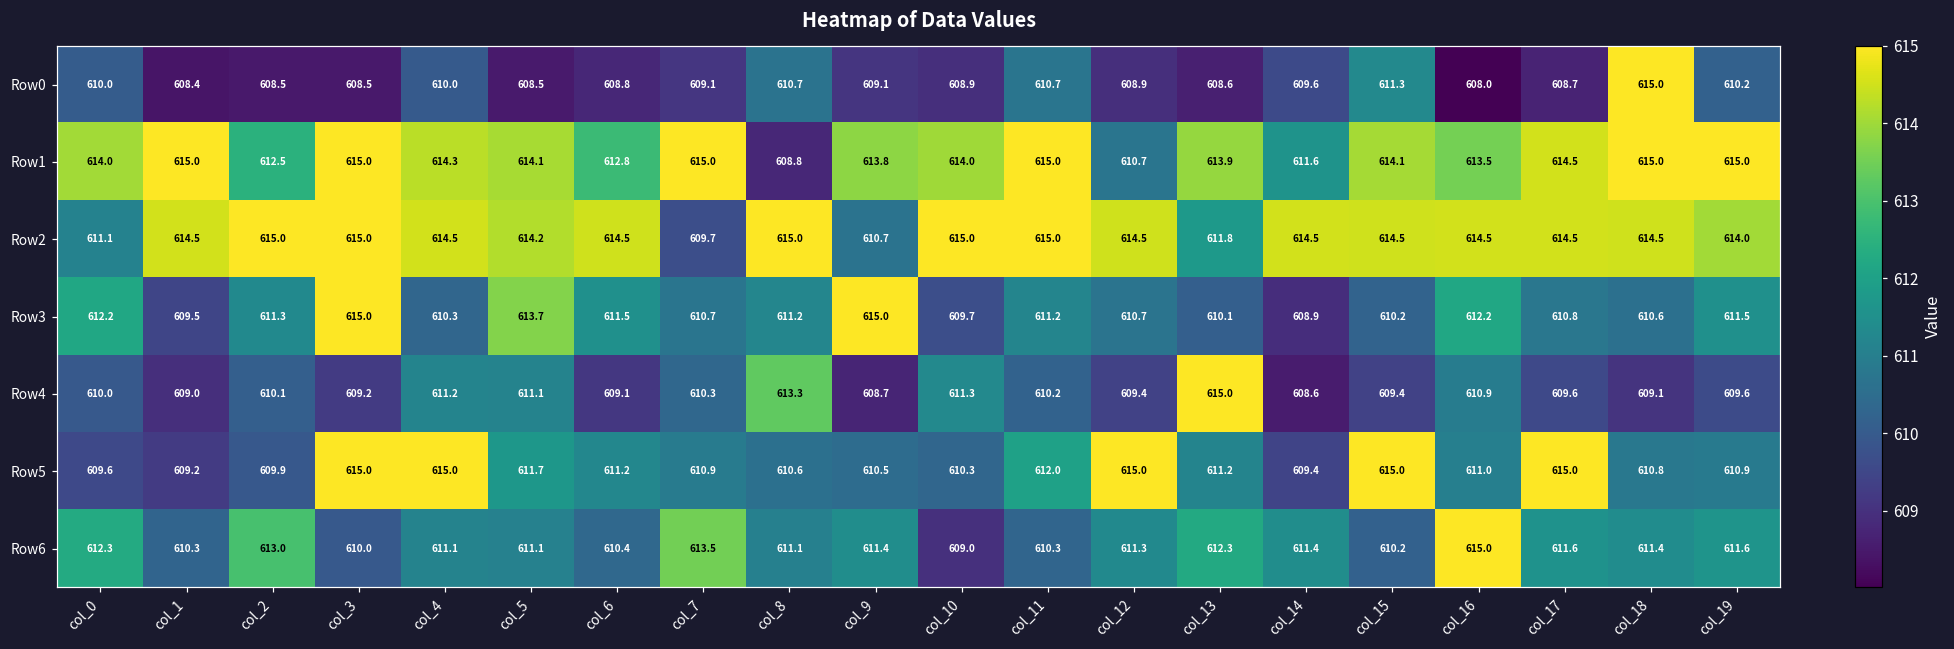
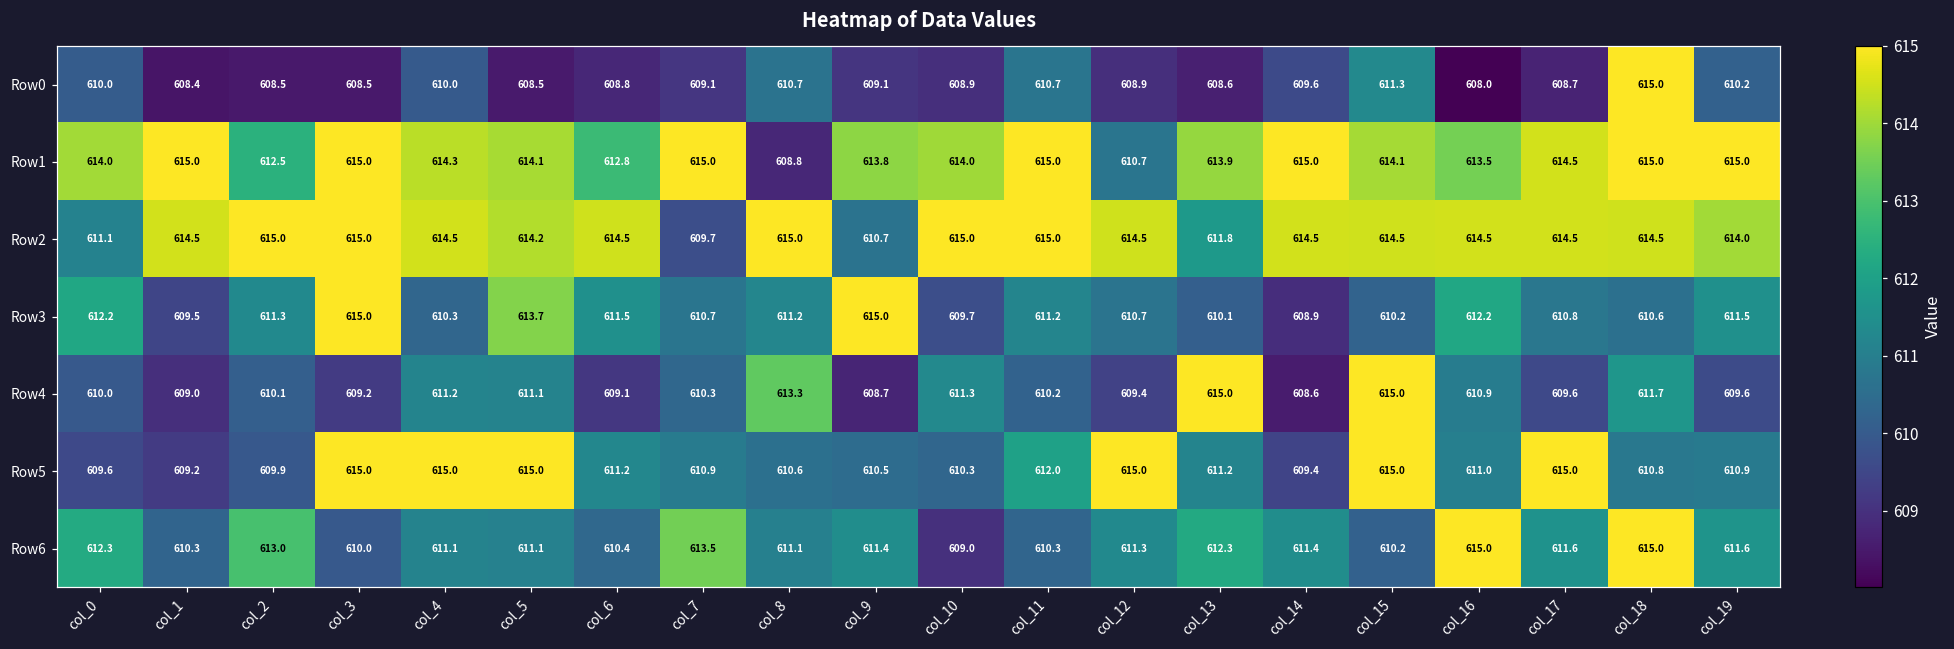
  {
    "Row0": {
      "col_0": 610.0,
      "col_1": 608.4,
      "col_2": 608.5,
      "col_3": 608.5,
      "col_4": 610.0,
      "col_5": 608.5,
      "col_6": 608.8,
      "col_7": 609.1,
      "col_8": 610.7,
      "col_9": 609.1,
      "col_10": 608.9,
      "col_11": 610.7,
      "col_12": 608.9,
      "col_13": 608.6,
      "col_14": 609.6,
      "col_15": 611.3,
      "col_16": 608.0,
      "col_17": 608.7,
      "col_18": 615.0,
      "col_19": 610.2
    },
    "Row1": {
      "col_0": 614.0,
      "col_1": 615.0,
      "col_2": 612.5,
      "col_3": 615.0,
      "col_4": 614.3,
      "col_5": 614.1,
      "col_6": 612.8,
      "col_7": 615.0,
      "col_8": 608.8,
      "col_9": 613.8,
      "col_10": 614.0,
      "col_11": 615.0,
      "col_12": 610.7,
      "col_13": 613.9,
-     "col_14": 611.6,
+     "col_14": 615.0,
      "col_15": 614.1,
      "col_16": 613.5,
      "col_17": 614.5,
      "col_18": 615.0,
      "col_19": 615.0
    },
    "Row2": {
      "col_0": 611.1,
      "col_1": 614.5,
      "col_2": 615.0,
      "col_3": 615.0,
      "col_4": 614.5,
      "col_5": 614.2,
      "col_6": 614.5,
      "col_7": 609.7,
      "col_8": 615.0,
      "col_9": 610.7,
      "col_10": 615.0,
      "col_11": 615.0,
      "col_12": 614.5,
      "col_13": 611.8,
      "col_14": 614.5,
      "col_15": 614.5,
      "col_16": 614.5,
      "col_17": 614.5,
      "col_18": 614.5,
      "col_19": 614.0
    },
    "Row3": {
      "col_0": 612.2,
      "col_1": 609.5,
      "col_2": 611.3,
      "col_3": 615.0,
      "col_4": 610.3,
      "col_5": 613.7,
      "col_6": 611.5,
      "col_7": 610.7,
      "col_8": 611.2,
      "col_9": 615.0,
      "col_10": 609.7,
      "col_11": 611.2,
      "col_12": 610.7,
      "col_13": 610.1,
      "col_14": 608.9,
      "col_15": 610.2,
      "col_16": 612.2,
      "col_17": 610.8,
      "col_18": 610.6,
      "col_19": 611.5
    },
    "Row4": {
      "col_0": 610.0,
      "col_1": 609.0,
      "col_2": 610.1,
      "col_3": 609.2,
      "col_4": 611.2,
      "col_5": 611.1,
      "col_6": 609.1,
      "col_7": 610.3,
      "col_8": 613.3,
      "col_9": 608.7,
      "col_10": 611.3,
      "col_11": 610.2,
      "col_12": 609.4,
      "col_13": 615.0,
      "col_14": 608.6,
-     "col_15": 609.4,
+     "col_15": 615.0,
      "col_16": 610.9,
      "col_17": 609.6,
-     "col_18": 609.1,
+     "col_18": 611.7,
      "col_19": 609.6
    },
    "Row5": {
      "col_0": 609.6,
      "col_1": 609.2,
      "col_2": 609.9,
      "col_3": 615.0,
      "col_4": 615.0,
-     "col_5": 611.7,
+     "col_5": 615.0,
      "col_6": 611.2,
      "col_7": 610.9,
      "col_8": 610.6,
      "col_9": 610.5,
      "col_10": 610.3,
      "col_11": 612.0,
      "col_12": 615.0,
      "col_13": 611.2,
      "col_14": 609.4,
      "col_15": 615.0,
      "col_16": 611.0,
      "col_17": 615.0,
      "col_18": 610.8,
      "col_19": 610.9
    },
    "Row6": {
      "col_0": 612.3,
      "col_1": 610.3,
      "col_2": 613.0,
      "col_3": 610.0,
      "col_4": 611.1,
      "col_5": 611.1,
      "col_6": 610.4,
      "col_7": 613.5,
      "col_8": 611.1,
      "col_9": 611.4,
      "col_10": 609.0,
      "col_11": 610.3,
      "col_12": 611.3,
      "col_13": 612.3,
      "col_14": 611.4,
      "col_15": 610.2,
      "col_16": 615.0,
      "col_17": 611.6,
-     "col_18": 611.4,
+     "col_18": 615.0,
      "col_19": 611.6
    }
  }
